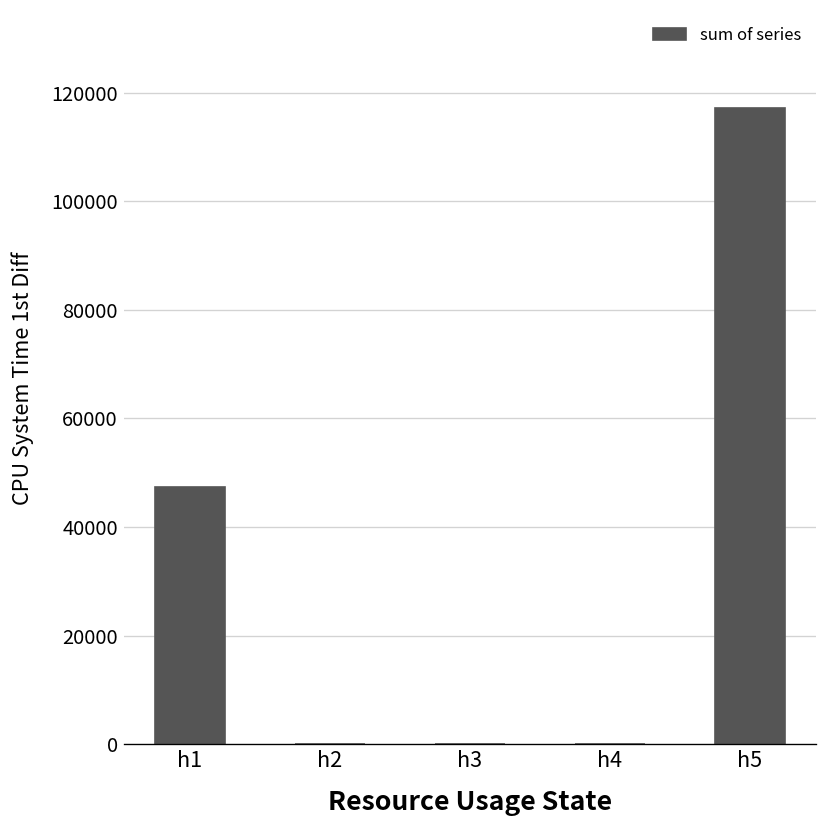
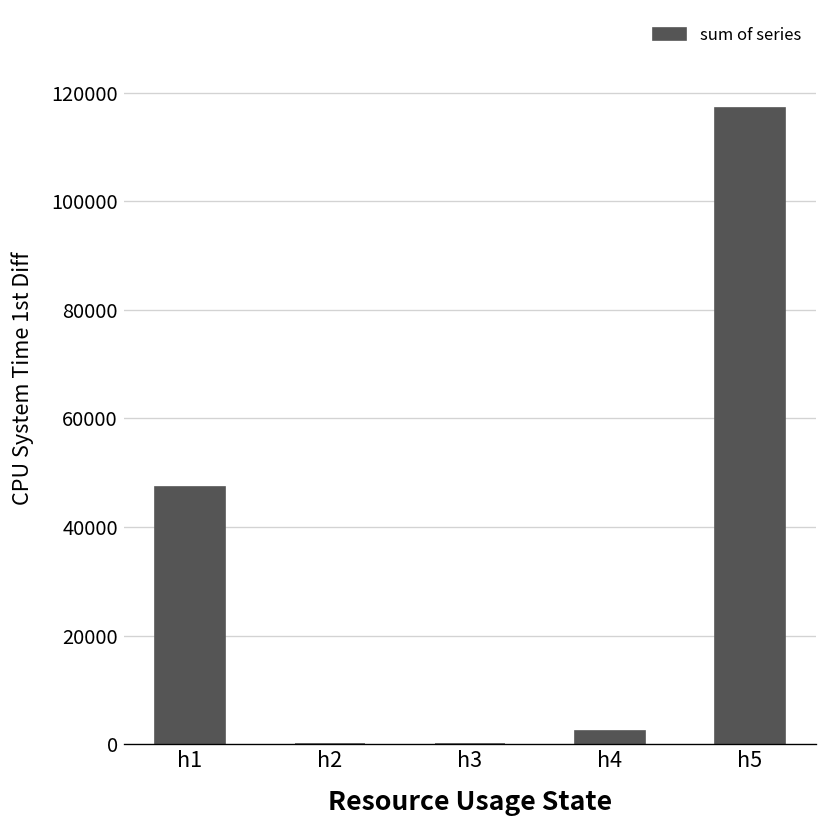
  {
    "h1": 47000,
    "h2": 0,
    "h3": 0,
-   "h4": 0,
+   "h4": 2000,
    "h5": 117000
  }
